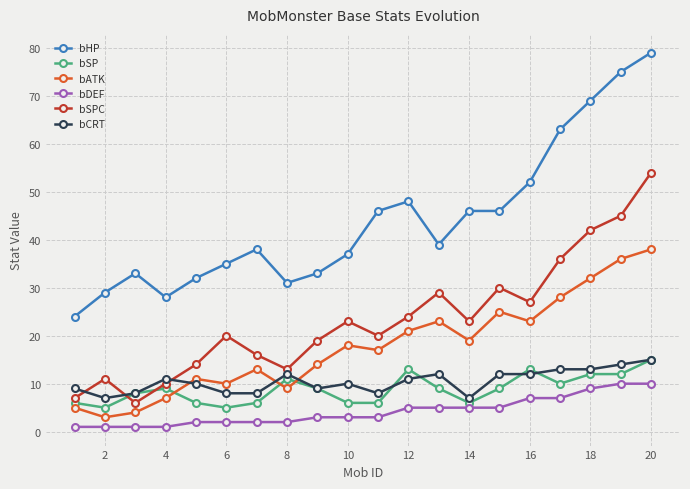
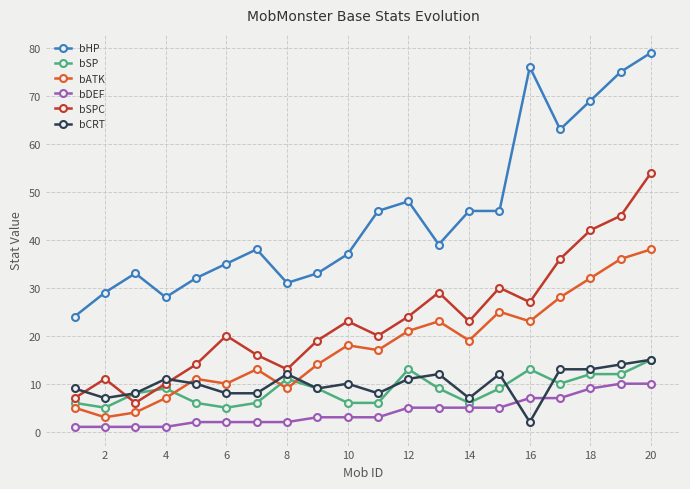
  {
    "bHP": {
      "2": 29,
      "4": 28,
      "6": 35,
      "8": 31,
      "10": 37,
      "12": 48,
      "14": 46,
-     "16": 52,
+     "16": 76,
      "18": 69,
      "20": 79
    },
    "bSP": {
      "2": 5,
      "4": 9,
      "6": 5,
      "8": 11,
      "10": 6,
      "12": 13,
      "14": 6,
      "16": 13,
      "18": 12
    },
    "bDEF": {
      "2": 1,
      "4": 1,
      "6": 2,
      "8": 2,
      "10": 3,
      "12": 5,
      "14": 5,
      "16": 7,
      "18": 9,
      "20": 10
    },
    "bCRT": {
      "2": 7,
      "4": 11,
      "6": 8,
      "8": 12,
      "10": 10,
      "12": 11,
      "14": 7,
-     "16": 12,
+     "16": 2,
      "18": 13
    }
  }
